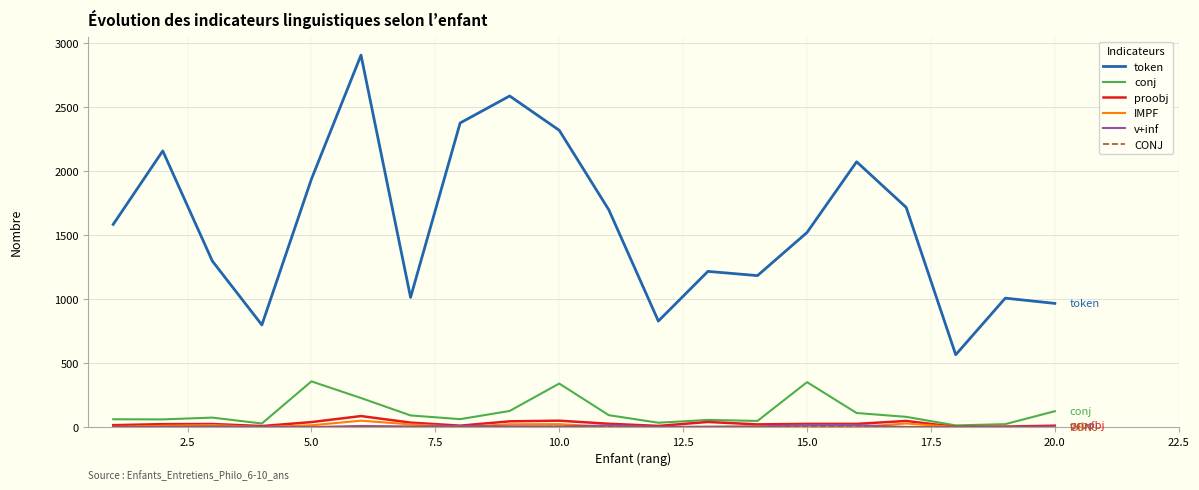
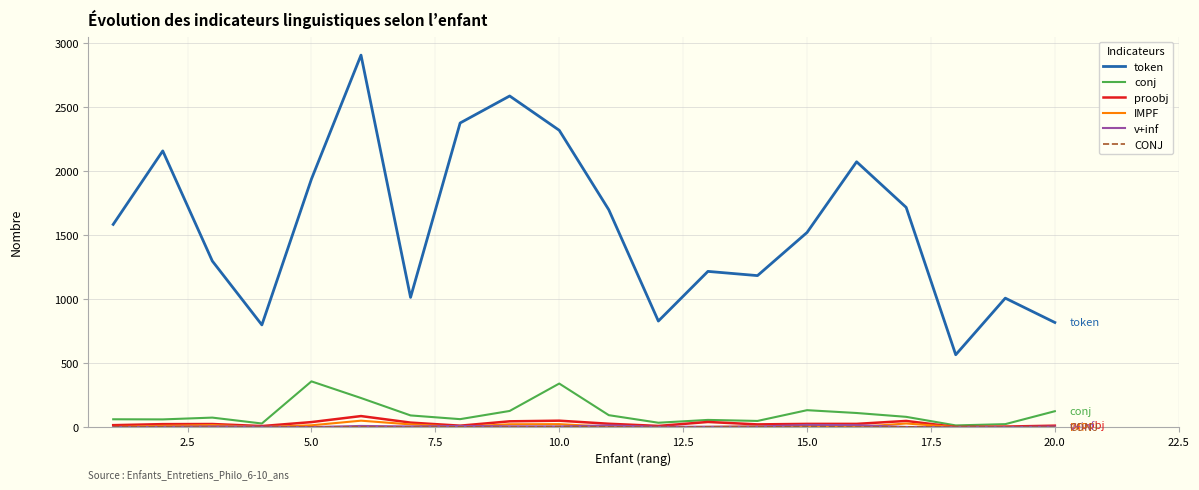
  {
    "token": {
      "5.0": 1940,
      "10.0": 2320,
      "15.0": 1520,
-     "20.0": 970
+     "20.0": 820
    },
    "conj": {
      "5.0": 360,
      "10.0": 340,
-     "15.0": 350,
+     "15.0": 130,
      "20.0": 130
    },
    "proobj": {
      "5.0": 40,
      "10.0": 50
    }
  }
